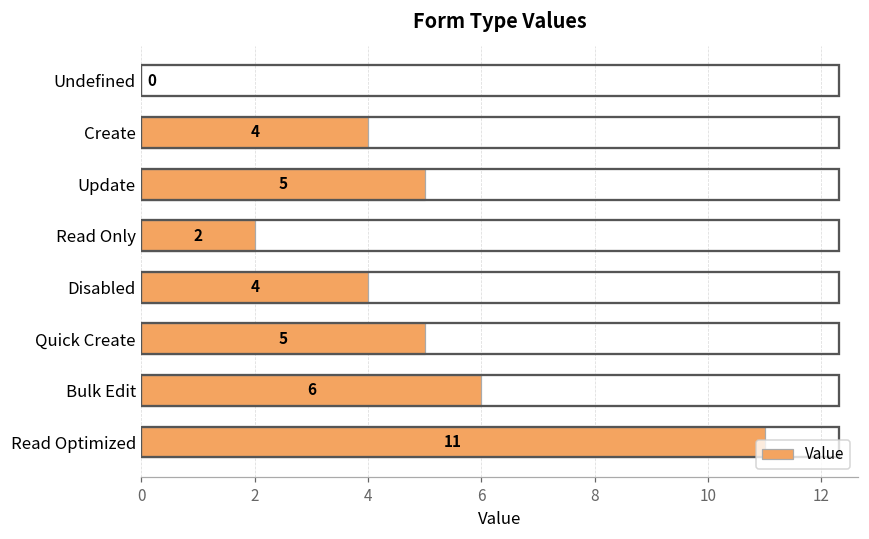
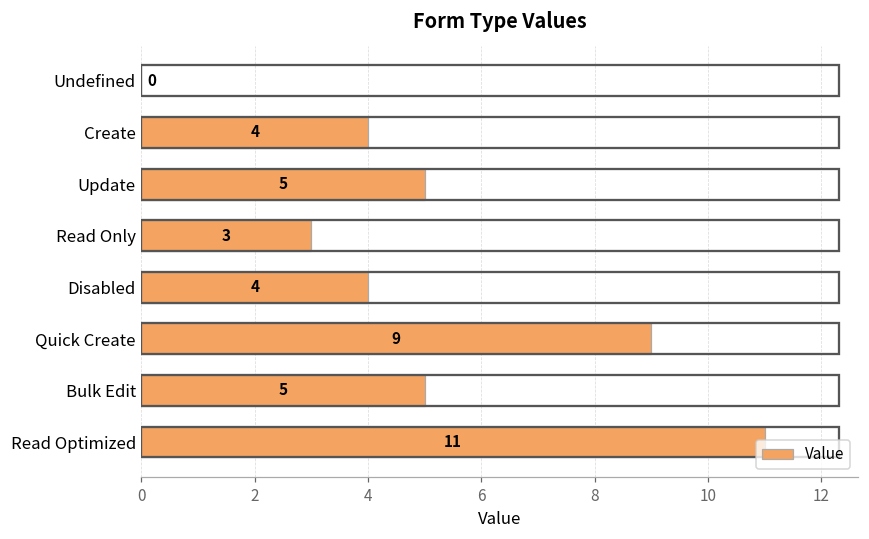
  {
    "Undefined": 0,
    "Create": 4,
    "Update": 5,
-   "Read Only": 2,
+   "Read Only": 3,
    "Disabled": 4,
-   "Quick Create": 5,
-   "Bulk Edit": 6
+   "Quick Create": 9,
+   "Bulk Edit": 5
  }
